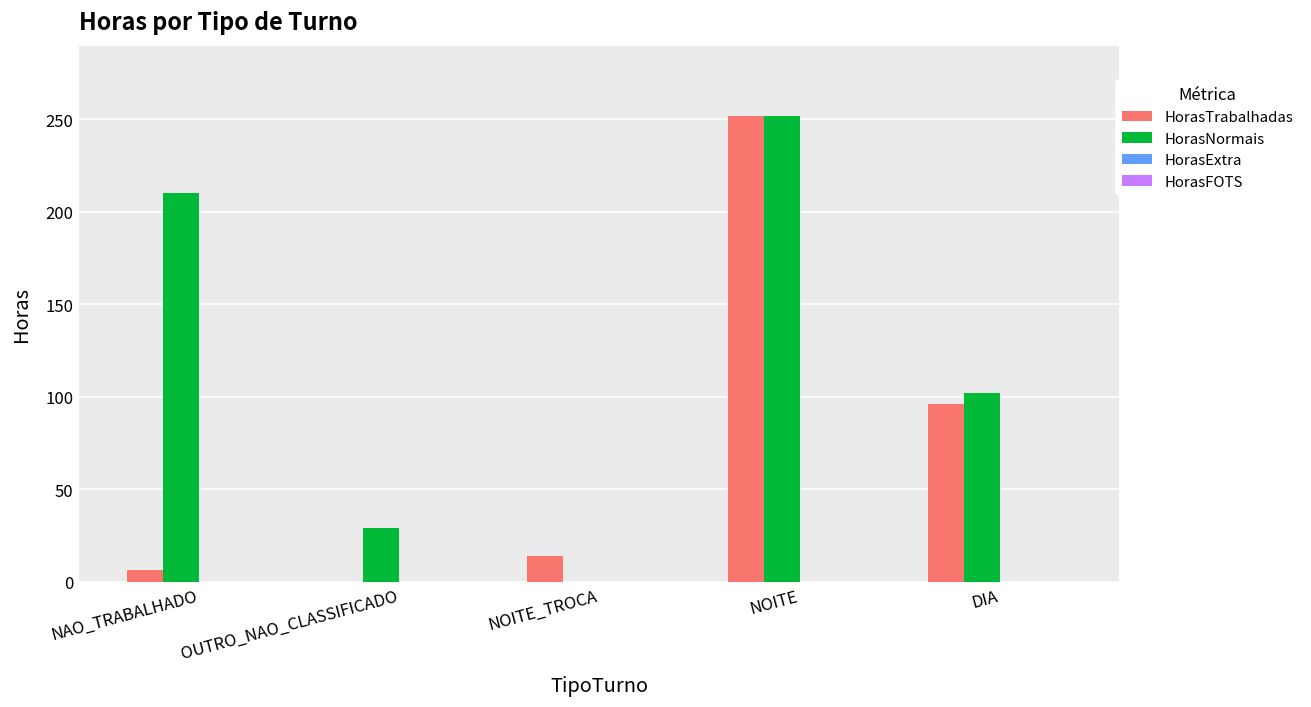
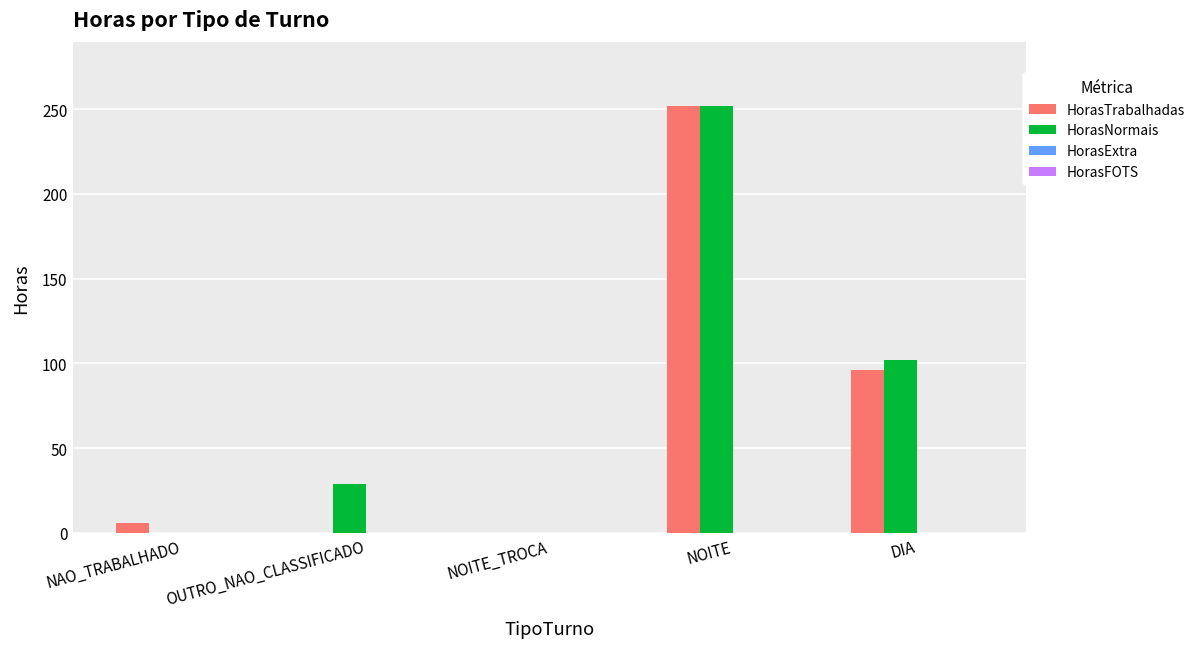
  {
    "HorasTrabalhadas": {
      "NAO_TRABALHADO": 6,
      "OUTRO_NAO_CLASSIFICADO": 0,
-     "NOITE_TROCA": 14,
+     "NOITE_TROCA": 0,
      "NOITE": 252,
      "DIA": 96
    },
    "HorasNormais": {
-     "NAO_TRABALHADO": 210,
+     "NAO_TRABALHADO": 0,
      "OUTRO_NAO_CLASSIFICADO": 29,
      "NOITE_TROCA": 0,
      "NOITE": 252,
      "DIA": 102
    },
    "HorasExtra": {
      "NAO_TRABALHADO": 0,
      "OUTRO_NAO_CLASSIFICADO": 0,
      "NOITE_TROCA": 0,
      "NOITE": 0,
      "DIA": 0
    },
    "HorasFOTS": {
      "NAO_TRABALHADO": 0,
      "OUTRO_NAO_CLASSIFICADO": 0,
      "NOITE_TROCA": 0,
      "NOITE": 0,
      "DIA": 0
    }
  }
